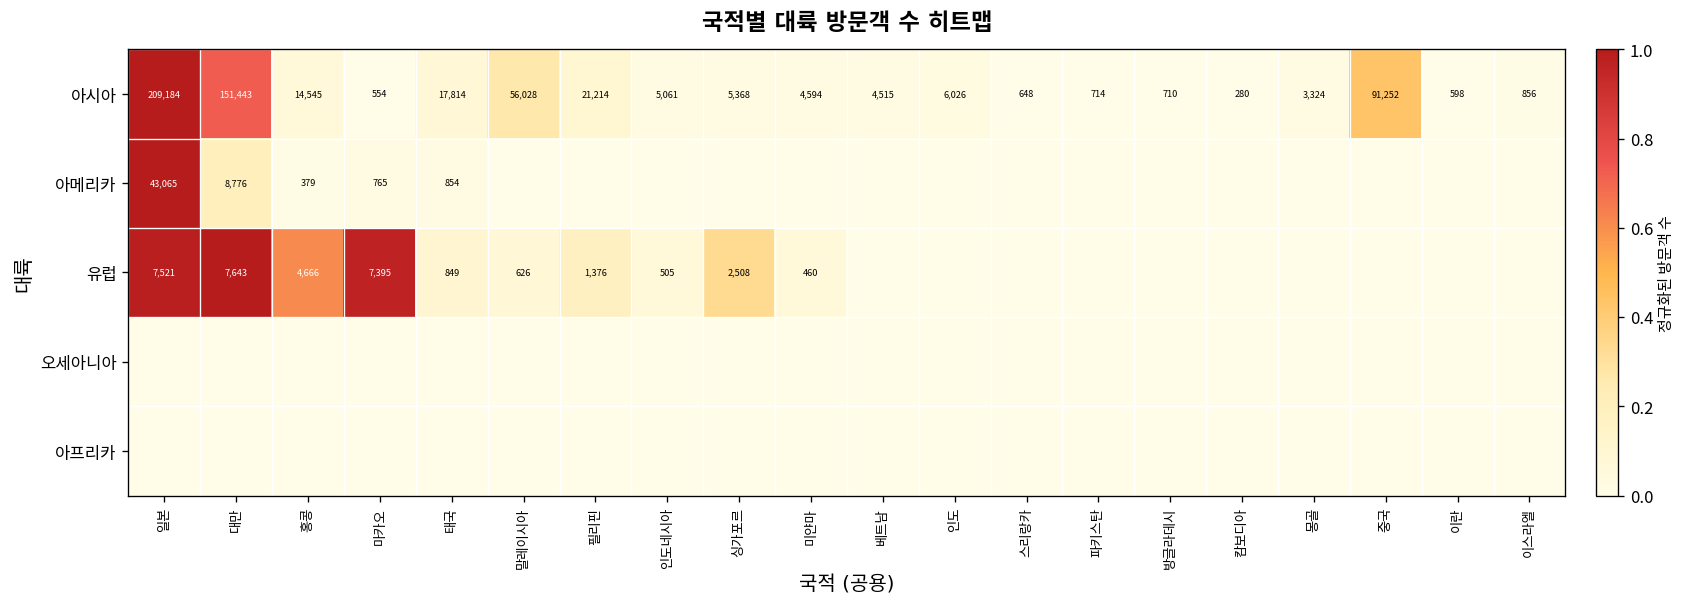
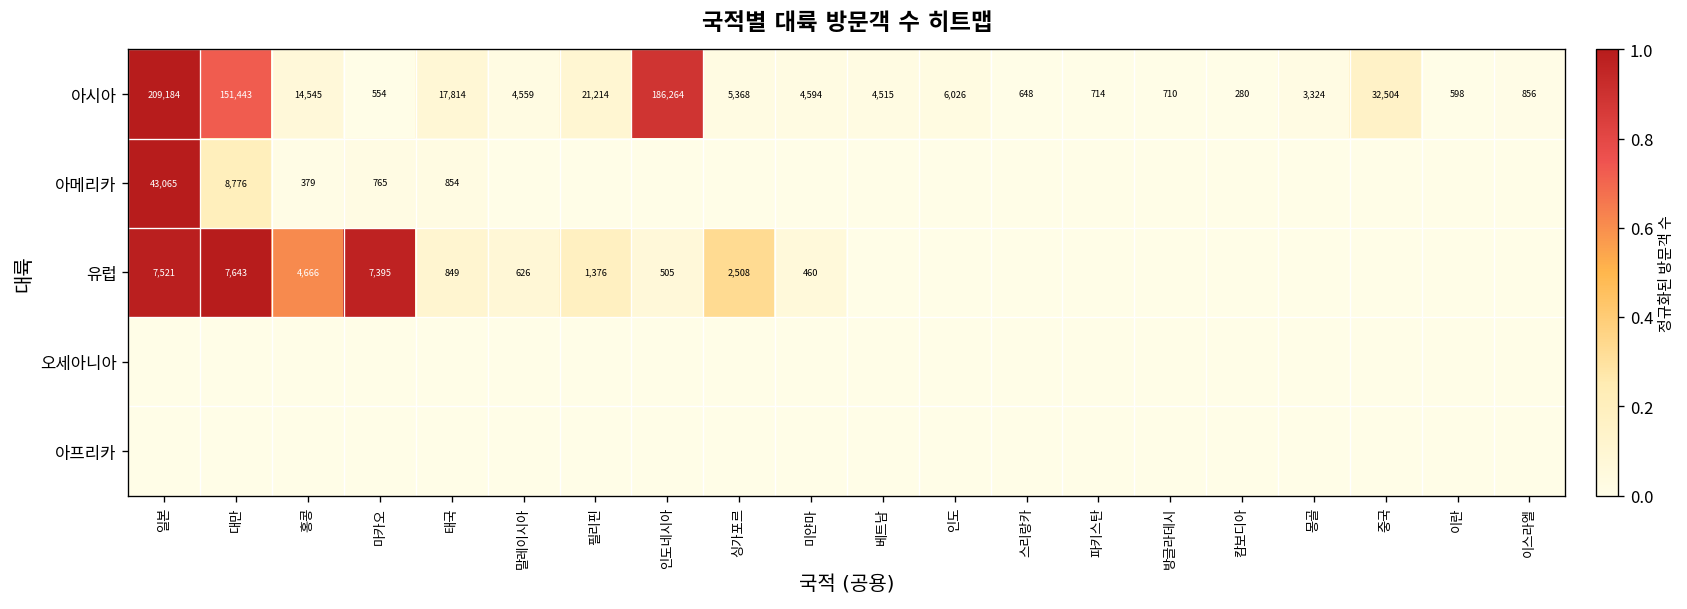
  {
    "아시아": {
      "일본": "209,184",
      "대만": "151,443",
      "홍콩": "14,545",
      "마카오": "554",
      "태국": "17,814",
-     "말레이시아": "56,028",
+     "말레이시아": "4,559",
      "필리핀": "21,214",
-     "인도네시아": "5,061",
+     "인도네시아": "186,264",
      "싱가포르": "5,368",
      "미얀마": "4,594",
      "베트남": "4,515",
      "인도": "6,026",
      "스리랑카": "648",
      "파키스탄": "714",
      "방글라데시": "710",
      "캄보디아": "280",
      "몽골": "3,324",
-     "중국": "91,252",
+     "중국": "32,504",
      "이란": "598",
      "이스라엘": "856"
    },
    "아메리카": {
      "일본": "43,065",
      "대만": "8,776",
      "홍콩": "379",
      "마카오": "765",
      "태국": "854"
    },
    "유럽": {
      "일본": "7,521",
      "대만": "7,643",
      "홍콩": "4,666",
      "마카오": "7,395",
      "태국": "849",
      "말레이시아": "626",
      "필리핀": "1,376",
      "인도네시아": "505",
      "싱가포르": "2,508",
      "미얀마": "460"
    }
  }
